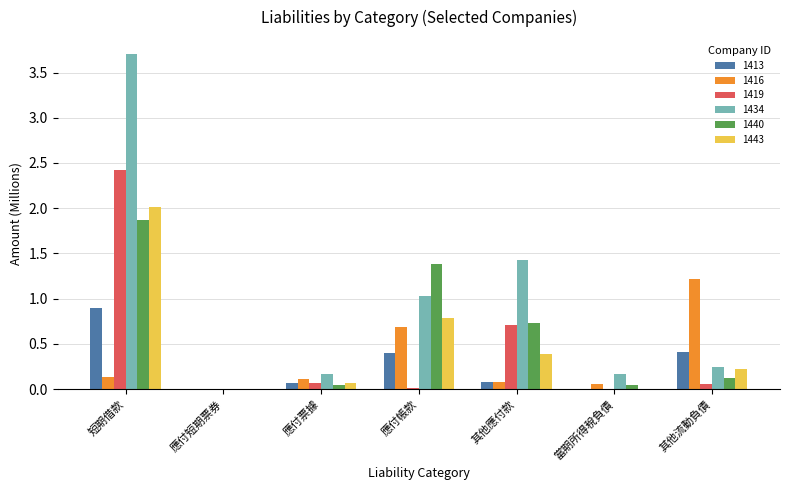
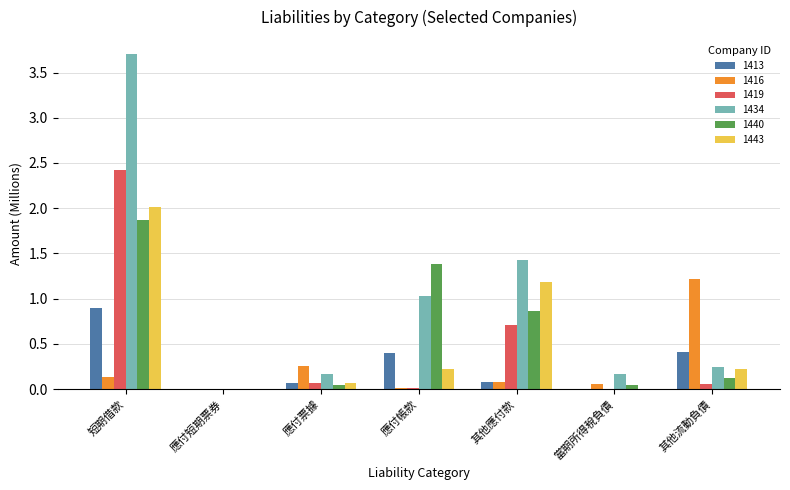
  {
    "1413": {
      "短期借款": 0.9,
      "應付短期票券": 0.0,
      "應付票據": 0.1,
      "應付帳款": 0.4,
      "其他應付款": 0.1,
      "其他流動負債": 0.4
    },
    "1416": {
      "短期借款": 0.1,
      "應付短期票券": 0.0,
-     "應付票據": 0.1,
-     "應付帳款": 0.7,
+     "應付票據": 0.3,
+     "應付帳款": 0.0,
      "其他應付款": 0.1,
      "當期所得稅負債": 0.1,
      "其他流動負債": 1.2
    },
    "1419": {
      "短期借款": 2.4,
      "應付短期票券": 0.0,
      "應付票據": 0.1,
      "其他應付款": 0.7,
      "其他流動負債": 0.1
    },
    "1434": {
      "短期借款": 3.7,
      "應付短期票券": 0.0,
      "應付票據": 0.2,
      "應付帳款": 1.0,
      "其他應付款": 1.4,
      "當期所得稅負債": 0.2,
      "其他流動負債": 0.2
    },
    "1440": {
      "短期借款": 1.9,
      "應付短期票券": 0.0,
      "應付票據": 0.0,
      "應付帳款": 1.4,
-     "其他應付款": 0.7,
+     "其他應付款": 0.9,
      "當期所得稅負債": 0.0,
      "其他流動負債": 0.1
    },
    "1443": {
      "短期借款": 2.0,
      "應付短期票券": 0.0,
      "應付票據": 0.1,
-     "應付帳款": 0.8,
-     "其他應付款": 0.4,
+     "應付帳款": 0.2,
+     "其他應付款": 1.2,
      "其他流動負債": 0.2
    }
  }
